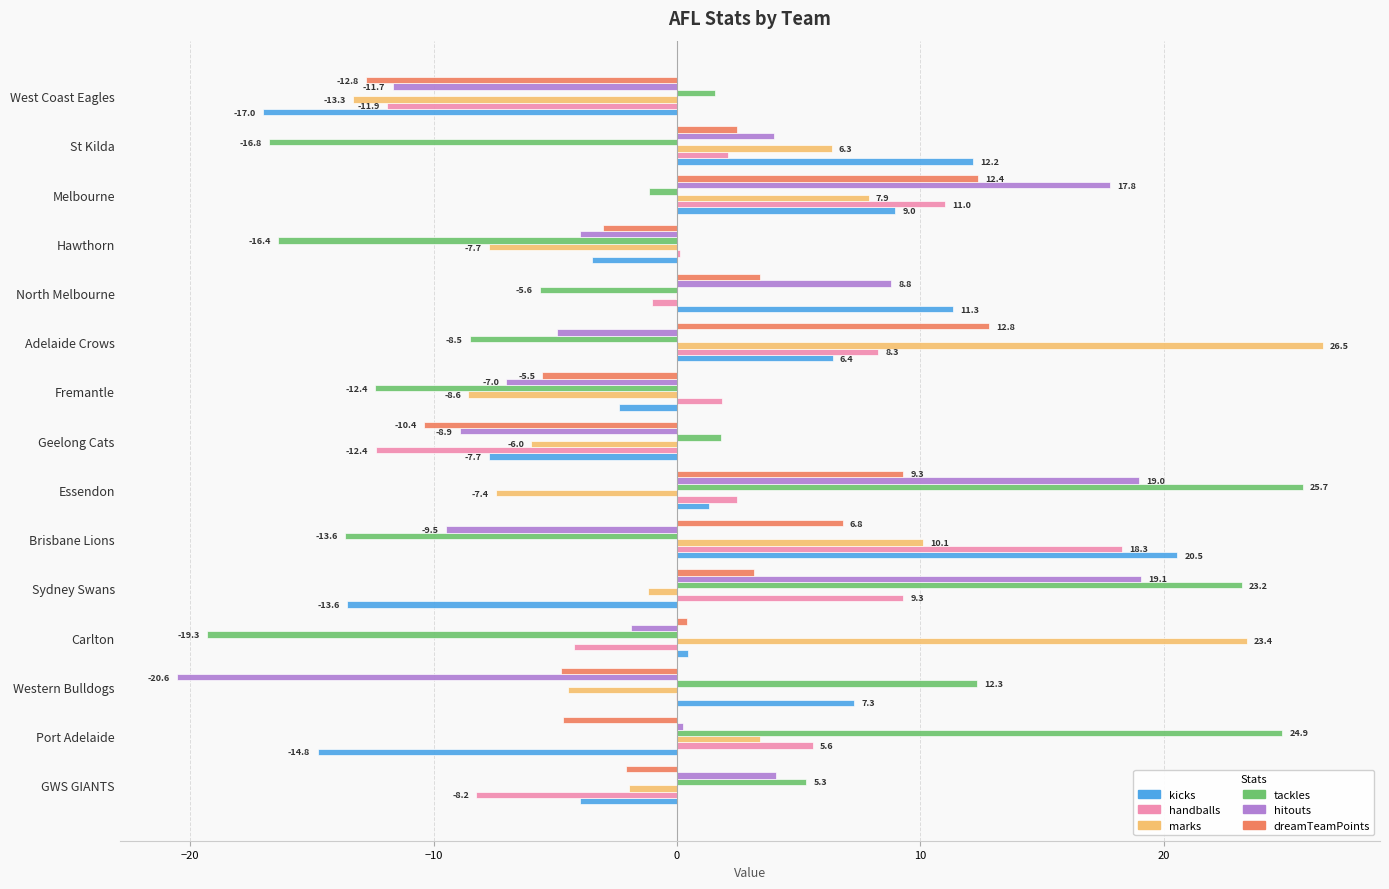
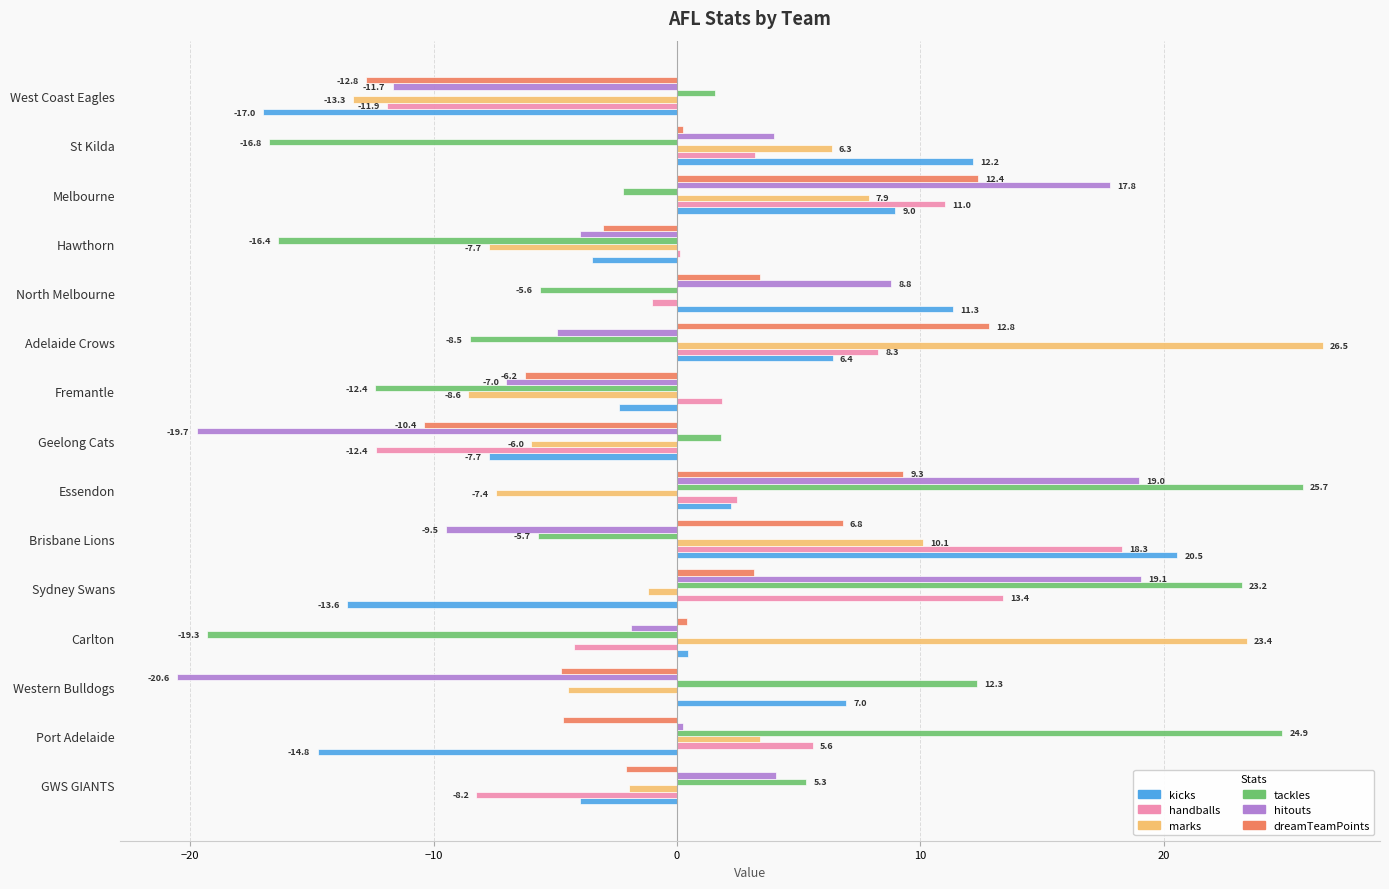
  {
    "kicks": {
      "West Coast Eagles": -17.0,
      "St Kilda": 12.2,
      "Melbourne": 9.0,
      "North Melbourne": 11.3,
      "Adelaide Crows": 6.4,
      "Geelong Cats": -7.7,
-     "Essendon": 1.3,
+     "Essendon": 2.2,
      "Brisbane Lions": 20.5,
      "Sydney Swans": -13.6,
-     "Western Bulldogs": 7.3,
+     "Western Bulldogs": 7.0,
      "Port Adelaide": -14.8
    },
    "handballs": {
      "West Coast Eagles": -11.9,
-     "St Kilda": 2.1,
+     "St Kilda": 3.2,
      "Melbourne": 11.0,
      "Adelaide Crows": 8.3,
      "Geelong Cats": -12.4,
      "Brisbane Lions": 18.3,
-     "Sydney Swans": 9.3,
+     "Sydney Swans": 13.4,
      "Port Adelaide": 5.6,
      "GWS GIANTS": -8.2
    },
    "marks": {
      "West Coast Eagles": -13.3,
      "St Kilda": 6.3,
      "Melbourne": 7.9,
      "Hawthorn": -7.7,
      "Adelaide Crows": 26.5,
      "Fremantle": -8.6,
      "Geelong Cats": -6.0,
      "Essendon": -7.4,
      "Brisbane Lions": 10.1,
      "Carlton": 23.4
    },
    "tackles": {
      "St Kilda": -16.8,
-     "Melbourne": -1.2,
+     "Melbourne": -2.2,
      "Hawthorn": -16.4,
      "North Melbourne": -5.6,
      "Adelaide Crows": -8.5,
      "Fremantle": -12.4,
      "Essendon": 25.7,
-     "Brisbane Lions": -13.6,
+     "Brisbane Lions": -5.7,
      "Sydney Swans": 23.2,
      "Carlton": -19.3,
      "Western Bulldogs": 12.3,
      "Port Adelaide": 24.9,
      "GWS GIANTS": 5.3
    },
    "hitouts": {
      "West Coast Eagles": -11.7,
      "Melbourne": 17.8,
      "North Melbourne": 8.8,
      "Fremantle": -7.0,
-     "Geelong Cats": -8.9,
+     "Geelong Cats": -19.7,
      "Essendon": 19.0,
      "Brisbane Lions": -9.5,
      "Sydney Swans": 19.1,
      "Western Bulldogs": -20.6
    },
    "dreamTeamPoints": {
      "West Coast Eagles": -12.8,
-     "St Kilda": 2.5,
+     "St Kilda": 0.2,
      "Melbourne": 12.4,
      "Adelaide Crows": 12.8,
-     "Fremantle": -5.5,
+     "Fremantle": -6.2,
      "Geelong Cats": -10.4,
      "Essendon": 9.3,
      "Brisbane Lions": 6.8
    }
  }
